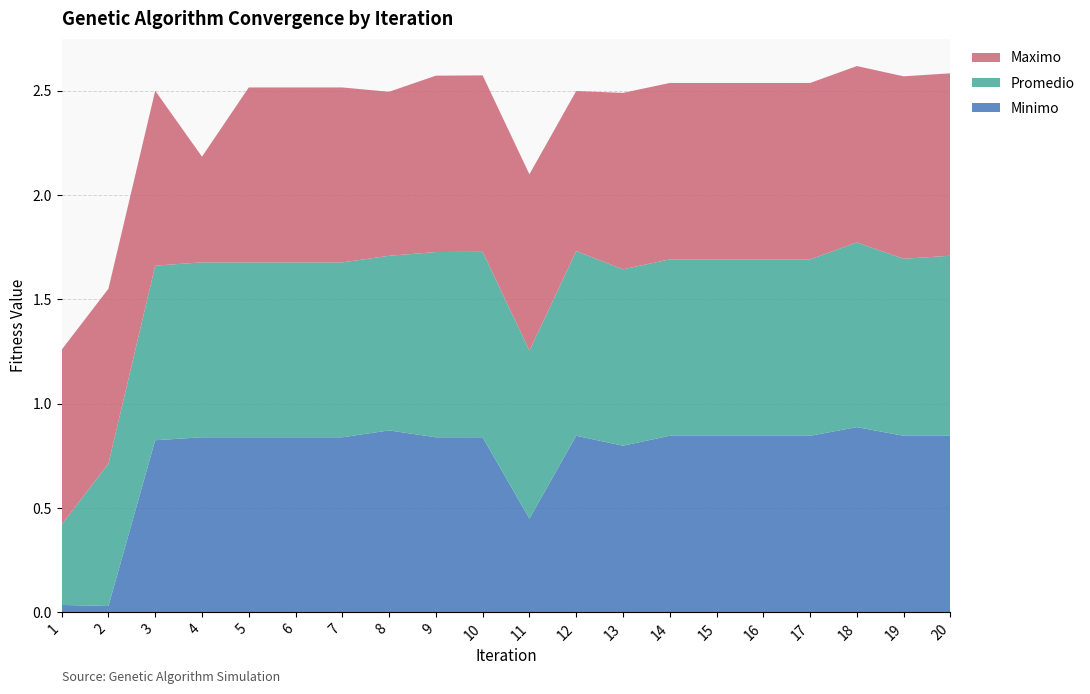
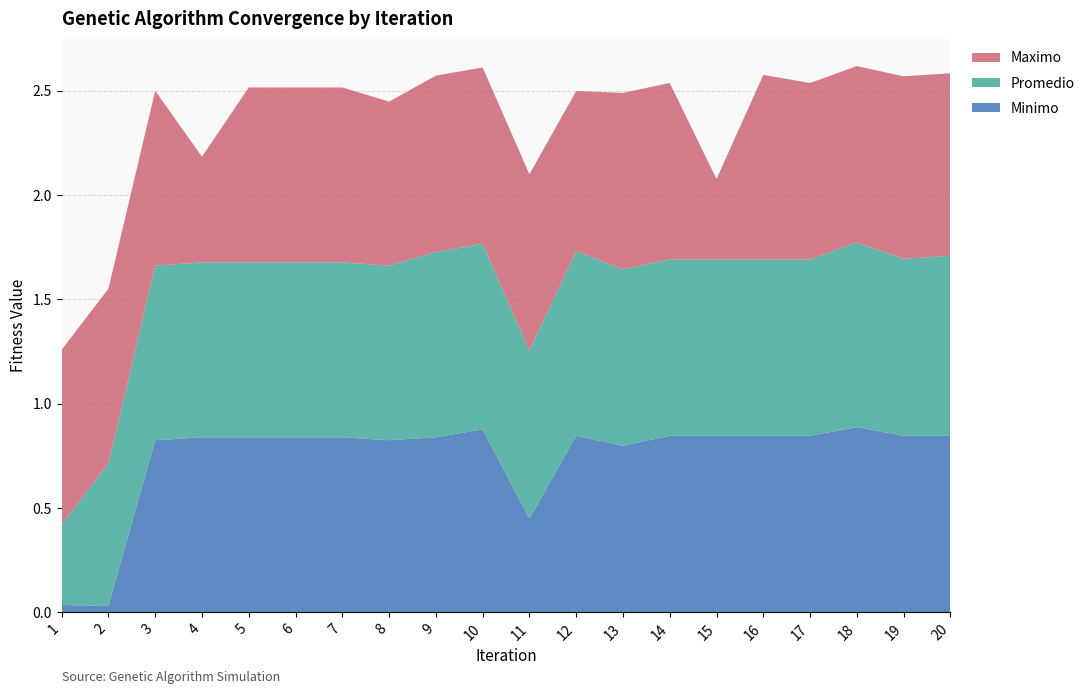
  {
    "Minimo": {
      "1": 0.03,
      "2": 0.03,
      "3": 0.82,
      "4": 0.84,
      "5": 0.84,
      "6": 0.84,
      "7": 0.84,
-     "8": 0.87,
+     "8": 0.82,
      "9": 0.84,
-     "10": 0.84,
+     "10": 0.88,
      "11": 0.45,
      "12": 0.85,
      "13": 0.80,
      "14": 0.85,
      "15": 0.85,
      "16": 0.85,
      "17": 0.85,
      "18": 0.89,
      "19": 0.85,
      "20": 0.85
    },
    "Promedio": {
      "1": 0.39,
      "2": 0.68,
      "3": 0.84,
      "4": 0.84,
      "5": 0.84,
      "6": 0.84,
      "7": 0.84,
      "8": 0.84,
      "9": 0.89,
      "10": 0.89,
      "11": 0.81,
      "12": 0.89,
      "13": 0.85,
      "14": 0.85,
      "15": 0.85,
      "16": 0.85,
      "17": 0.85,
      "18": 0.89,
      "19": 0.85,
      "20": 0.86
    },
    "Maximo": {
      "1": 0.84,
      "2": 0.84,
      "3": 0.84,
      "4": 0.51,
      "5": 0.84,
      "6": 0.84,
      "7": 0.84,
      "8": 0.79,
      "9": 0.85,
      "10": 0.85,
      "11": 0.85,
      "12": 0.77,
      "13": 0.85,
      "14": 0.85,
-     "15": 0.85,
-     "16": 0.85,
+     "15": 0.39,
+     "16": 0.88,
      "17": 0.85,
      "18": 0.85,
      "19": 0.87,
      "20": 0.87
    }
  }
